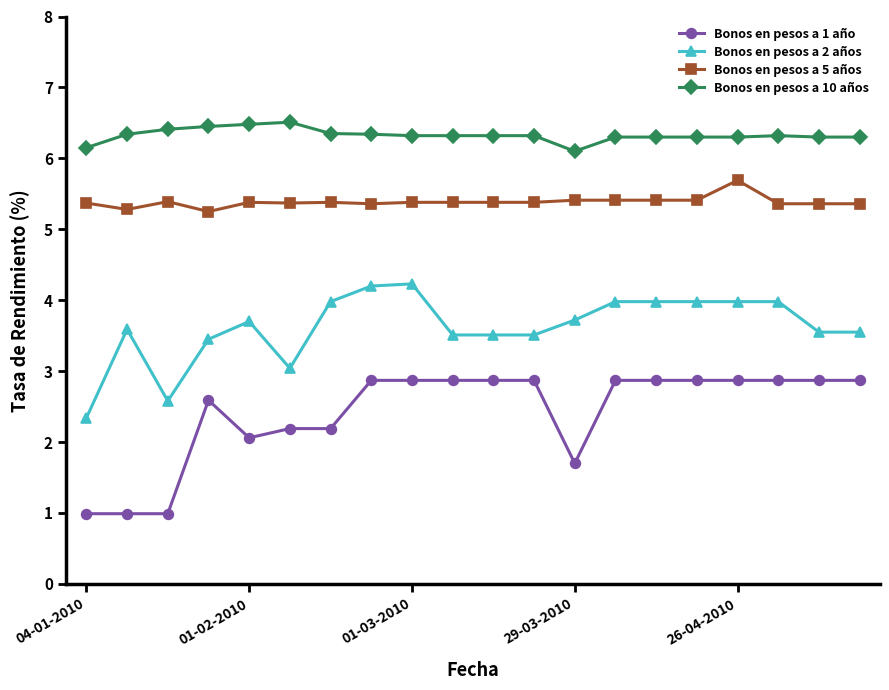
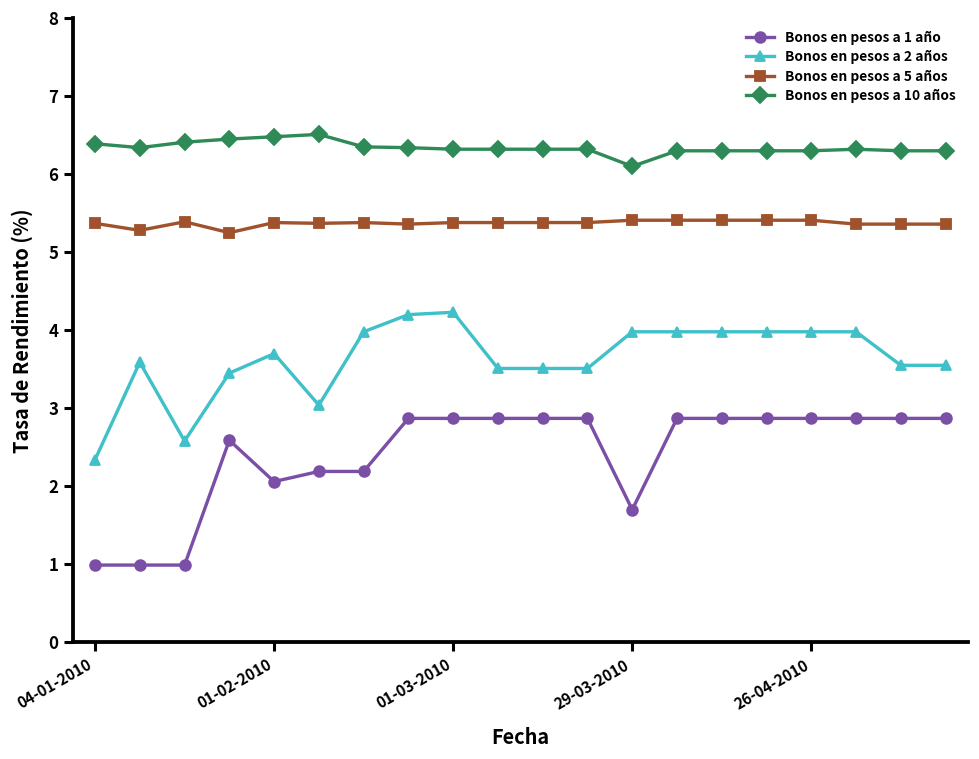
  {
    "Bonos en pesos a 1 año": {
      "04-01-2010": 1.0,
      "01-02-2010": 2.1,
      "01-03-2010": 2.9,
      "29-03-2010": 1.7,
      "26-04-2010": 2.9
    },
    "Bonos en pesos a 2 años": {
      "04-01-2010": 2.3,
      "01-02-2010": 3.7,
      "01-03-2010": 4.2,
-     "29-03-2010": 3.7,
+     "29-03-2010": 4.0,
      "26-04-2010": 4.0
    },
    "Bonos en pesos a 5 años": {
      "04-01-2010": 5.4,
      "01-02-2010": 5.4,
      "01-03-2010": 5.4,
      "29-03-2010": 5.4,
-     "26-04-2010": 5.7
+     "26-04-2010": 5.4
    },
    "Bonos en pesos a 10 años": {
-     "04-01-2010": 6.2,
+     "04-01-2010": 6.4,
      "01-02-2010": 6.5,
      "01-03-2010": 6.3,
      "29-03-2010": 6.1,
      "26-04-2010": 6.3
    }
  }
